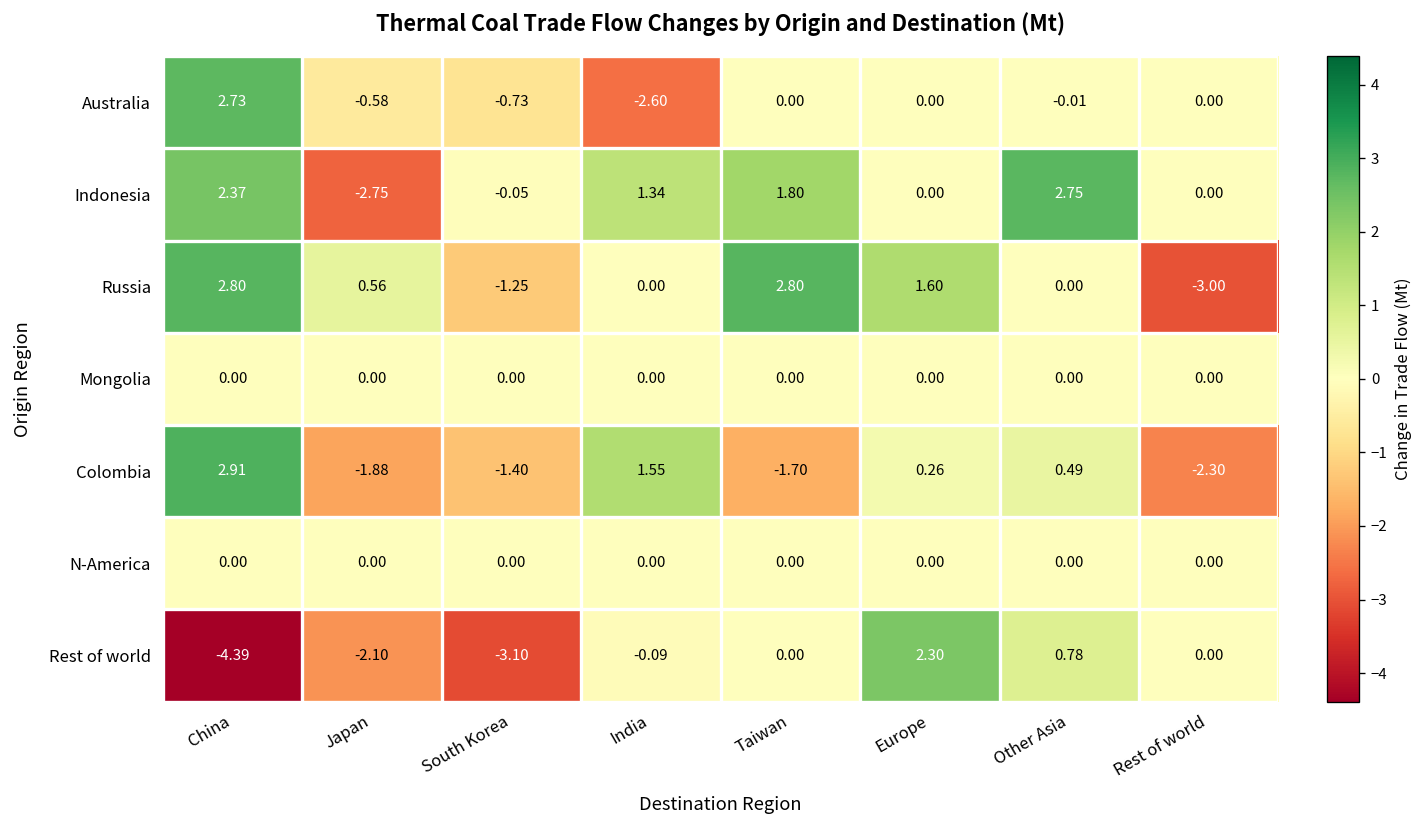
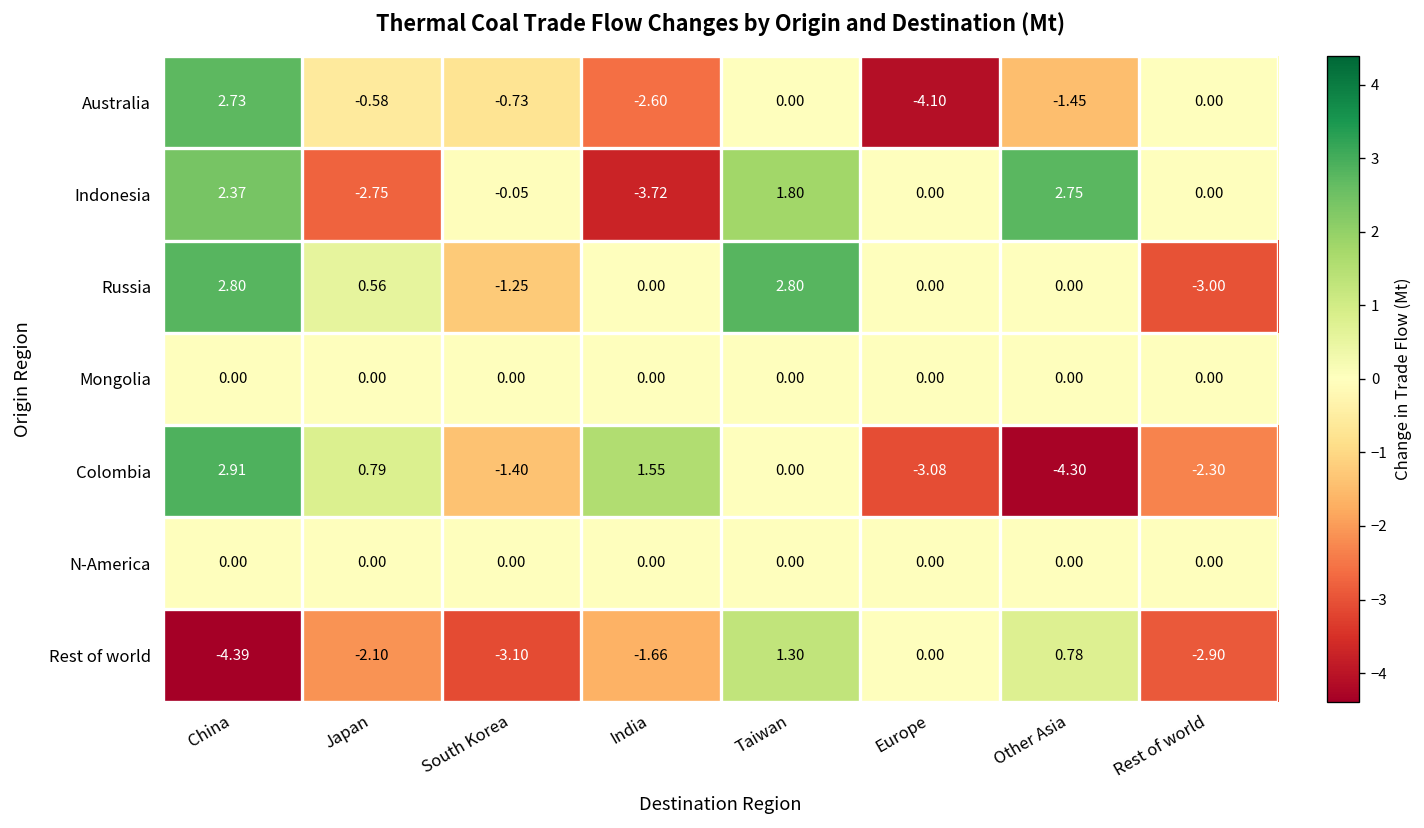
  {
    "Australia": {
      "China": 2.73,
      "Japan": -0.58,
      "South Korea": -0.73,
      "India": -2.60,
      "Taiwan": 0.00,
-     "Europe": 0.00,
-     "Other Asia": -0.01,
+     "Europe": -4.10,
+     "Other Asia": -1.45,
      "Rest of world": 0.00
    },
    "Indonesia": {
      "China": 2.37,
      "Japan": -2.75,
      "South Korea": -0.05,
-     "India": 1.34,
+     "India": -3.72,
      "Taiwan": 1.80,
      "Europe": 0.00,
      "Other Asia": 2.75,
      "Rest of world": 0.00
    },
    "Russia": {
      "China": 2.80,
      "Japan": 0.56,
      "South Korea": -1.25,
      "India": 0.00,
      "Taiwan": 2.80,
-     "Europe": 1.60,
+     "Europe": 0.00,
      "Other Asia": 0.00,
      "Rest of world": -3.00
    },
    "Mongolia": {
      "China": 0.00,
      "Japan": 0.00,
      "South Korea": 0.00,
      "India": 0.00,
      "Taiwan": 0.00,
      "Europe": 0.00,
      "Other Asia": 0.00,
      "Rest of world": 0.00
    },
    "Colombia": {
      "China": 2.91,
-     "Japan": -1.88,
+     "Japan": 0.79,
      "South Korea": -1.40,
      "India": 1.55,
-     "Taiwan": -1.70,
-     "Europe": 0.26,
-     "Other Asia": 0.49,
+     "Taiwan": 0.00,
+     "Europe": -3.08,
+     "Other Asia": -4.30,
      "Rest of world": -2.30
    },
    "N-America": {
      "China": 0.00,
      "Japan": 0.00,
      "South Korea": 0.00,
      "India": 0.00,
      "Taiwan": 0.00,
      "Europe": 0.00,
      "Other Asia": 0.00,
      "Rest of world": 0.00
    },
    "Rest of world": {
      "China": -4.39,
      "Japan": -2.10,
      "South Korea": -3.10,
-     "India": -0.09,
-     "Taiwan": 0.00,
-     "Europe": 2.30,
+     "India": -1.66,
+     "Taiwan": 1.30,
+     "Europe": 0.00,
      "Other Asia": 0.78,
-     "Rest of world": 0.00
+     "Rest of world": -2.90
    }
  }
